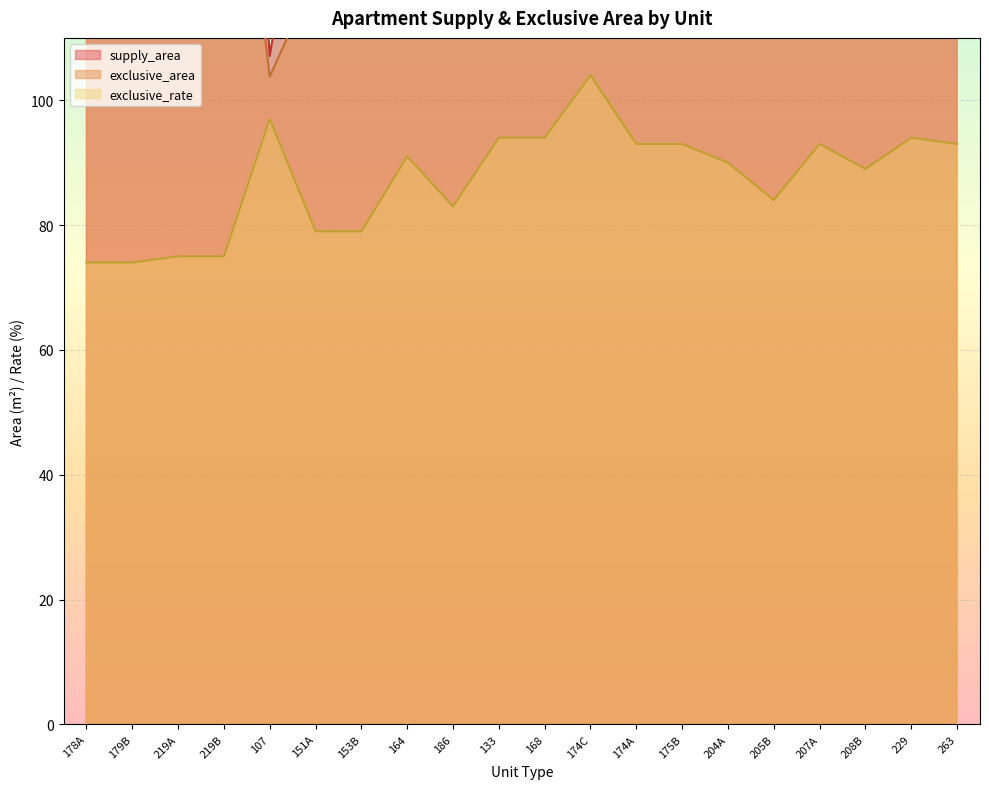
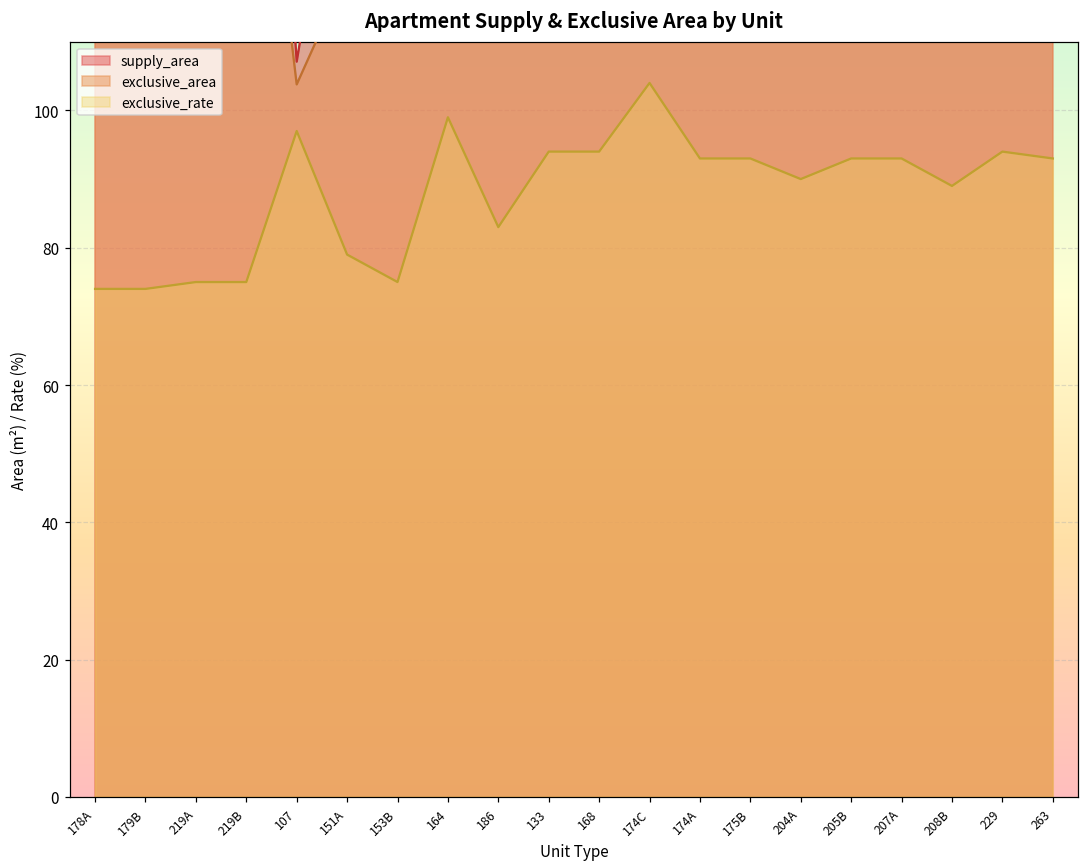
  {
    "exclusive_rate": {
      "178A": 74,
      "179B": 74,
      "219A": 75,
      "219B": 75,
      "107": 97,
      "151A": 79,
-     "153B": 79,
-     "164": 91,
+     "153B": 75,
+     "164": 99,
      "186": 83,
      "133": 94,
      "168": 94,
      "174C": 104,
      "174A": 93,
      "175B": 93,
      "204A": 90,
-     "205B": 84,
+     "205B": 93,
      "207A": 93,
      "208B": 89,
      "229": 94,
      "263": 93
    }
  }
